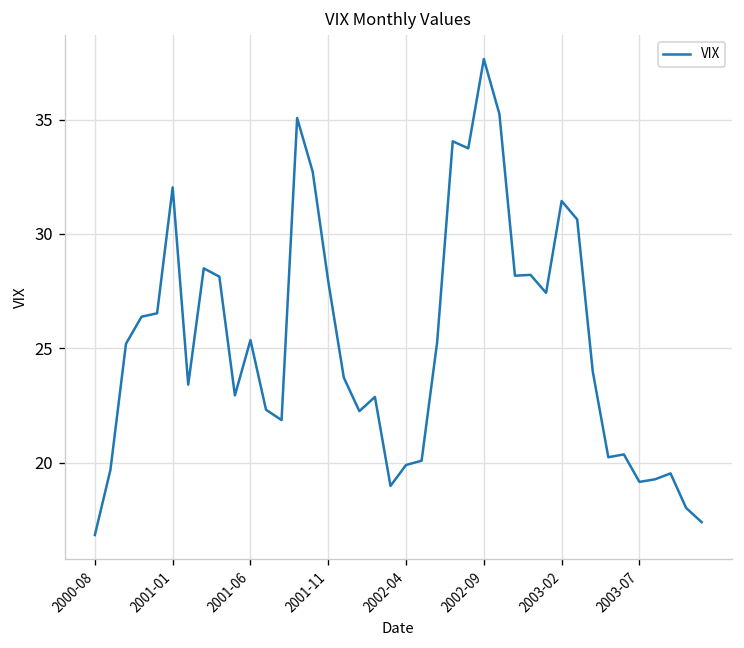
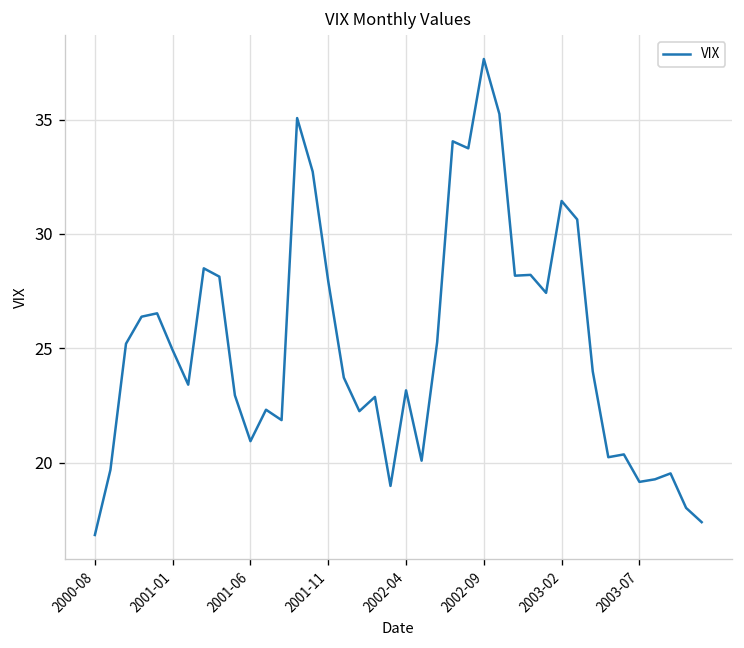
  {
    "2000-08": 16.8,
-   "2001-01": 32.0,
-   "2001-06": 25.4,
+   "2001-01": 24.9,
+   "2001-06": 20.9,
    "2001-11": 27.9,
-   "2002-04": 19.9,
+   "2002-04": 23.2,
    "2002-09": 37.6,
    "2003-02": 31.4,
    "2003-07": 19.2
  }
